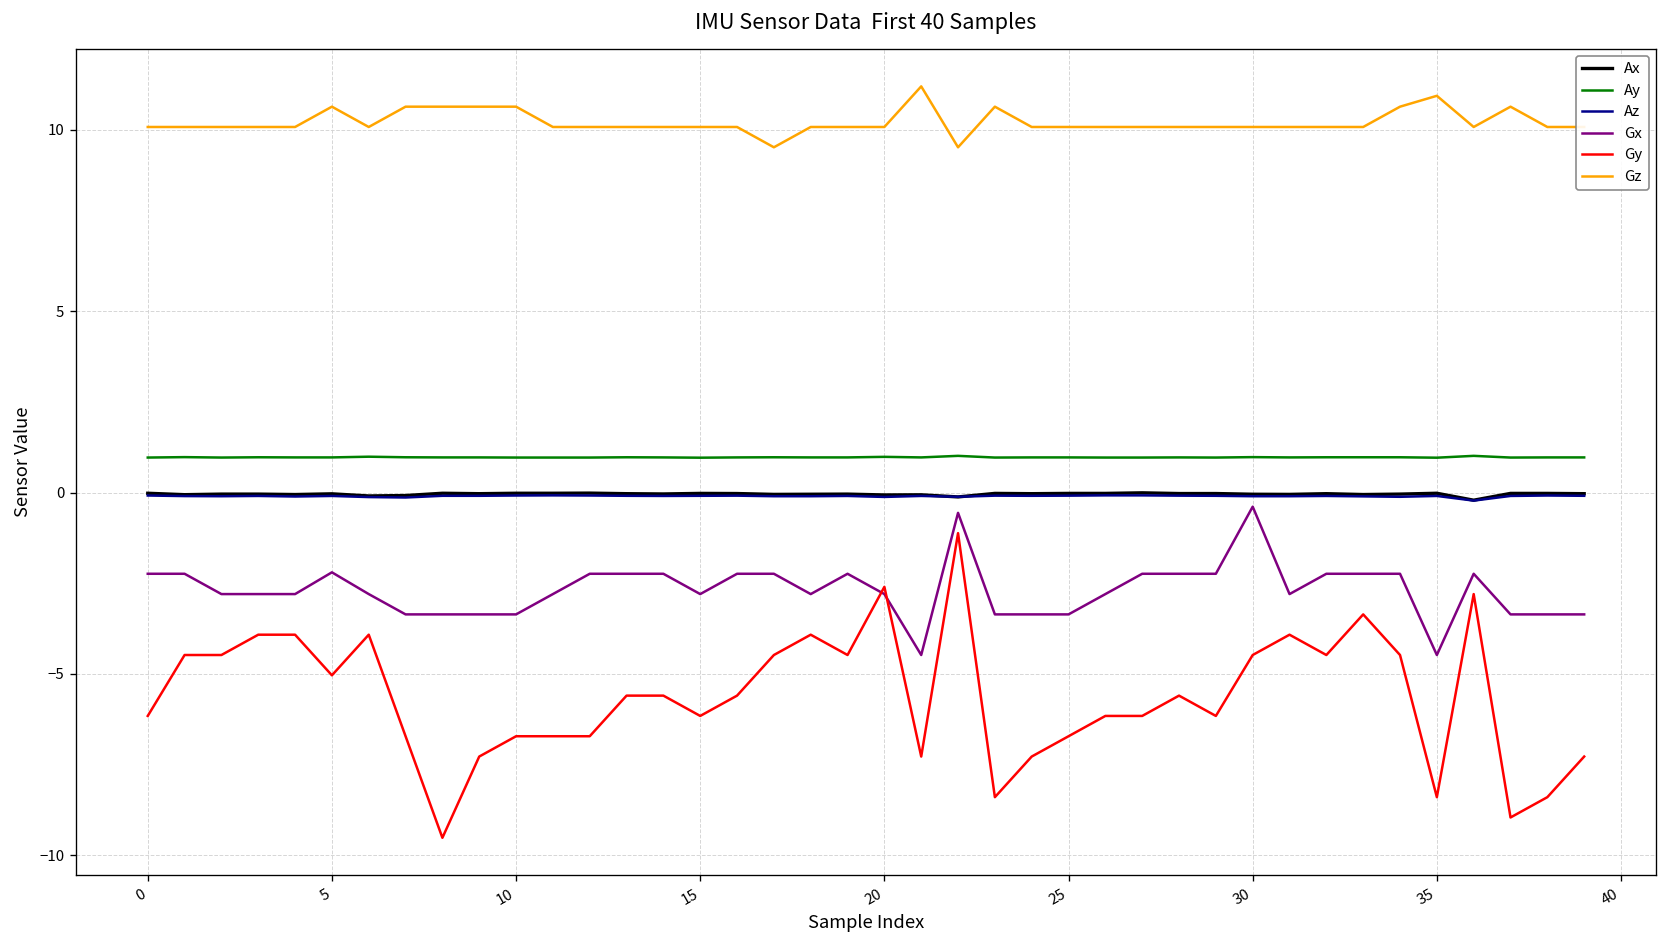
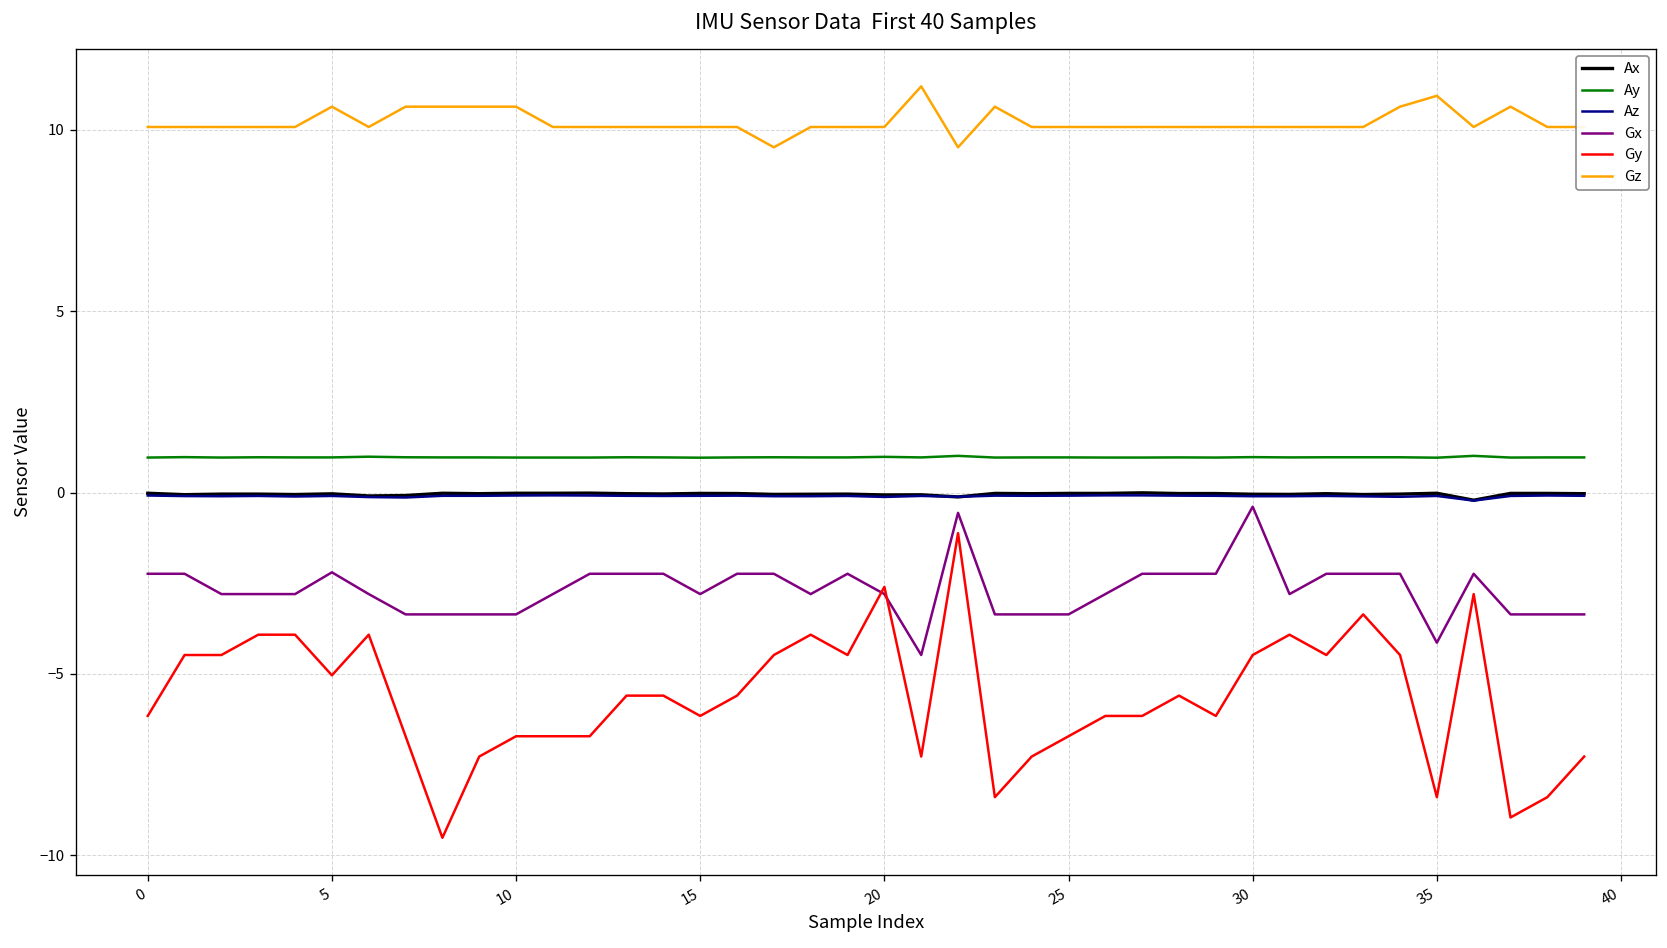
  {
    "Ay": {
      "0": 1.0,
      "5": 1.0,
      "10": 1.0,
      "15": 1.0,
      "20": 1.0,
      "25": 1.0,
      "30": 1.0,
      "35": 1.0
    },
    "Gx": {
      "0": -2.2,
      "5": -2.2,
      "10": -3.4,
      "15": -2.8,
      "20": -2.8,
      "25": -3.4,
      "30": -0.4,
-     "35": -4.5
+     "35": -4.1
    },
    "Gy": {
      "0": -6.2,
      "5": -5.0,
      "10": -6.7,
      "15": -6.2,
      "20": -2.6,
      "25": -6.7,
      "30": -4.5,
      "35": -8.4
    },
    "Gz": {
      "0": 10.1,
      "5": 10.6,
      "10": 10.6,
      "15": 10.1,
      "20": 10.1,
      "25": 10.1,
      "30": 10.1,
      "35": 10.9
    }
  }
